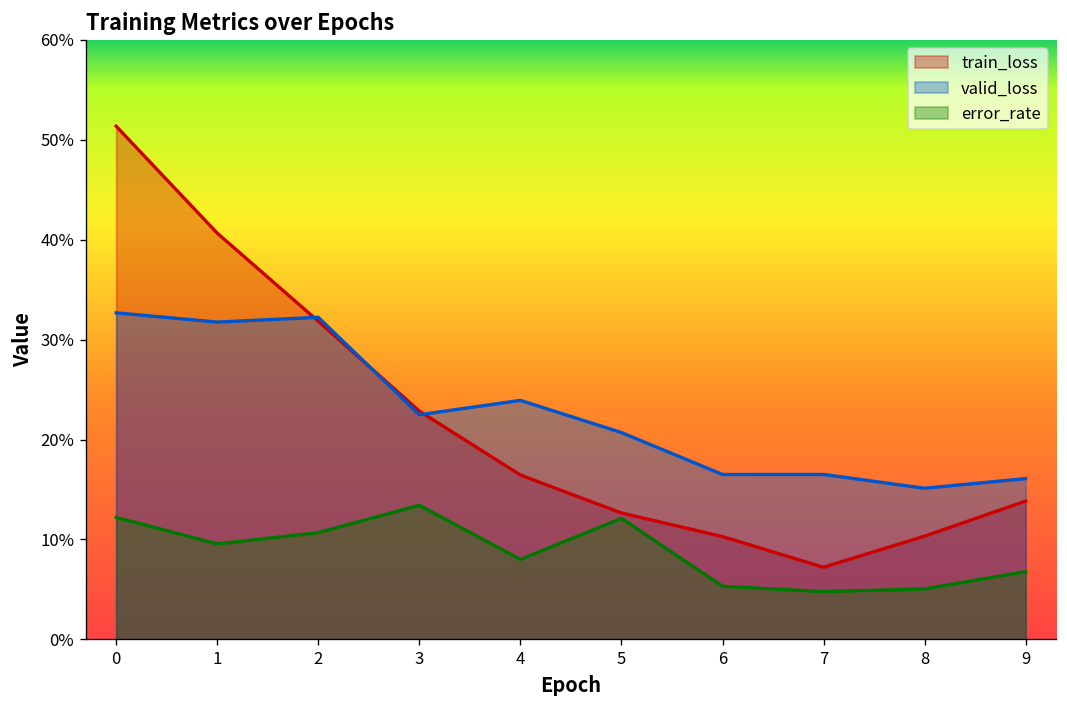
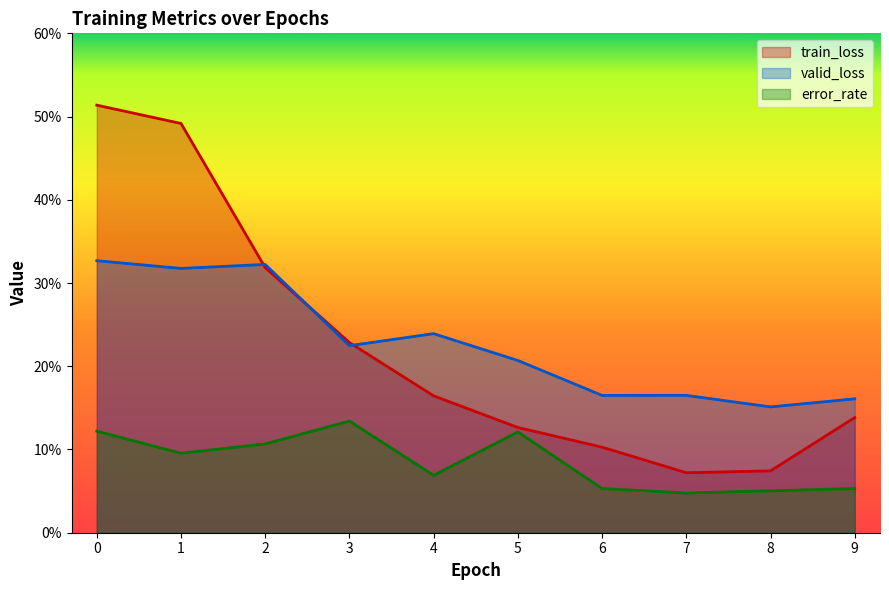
  {
    "train_loss": {
      "0": "51%",
-     "1": "41%",
+     "1": "49%",
      "2": "32%",
      "3": "23%",
      "4": "16%",
      "5": "13%",
      "6": "10%",
      "7": "7%",
-     "8": "10%",
+     "8": "7%",
      "9": "14%"
    },
    "valid_loss": {
      "0": "33%",
      "1": "32%",
      "2": "32%",
      "3": "22%",
      "4": "24%",
      "5": "21%",
      "6": "16%",
      "7": "17%",
      "8": "15%",
      "9": "16%"
    },
    "error_rate": {
      "0": "12%",
      "1": "10%",
      "2": "11%",
      "3": "13%",
-     "4": "8%",
+     "4": "7%",
      "5": "12%",
      "6": "5%",
      "7": "5%",
      "8": "5%",
-     "9": "7%"
+     "9": "5%"
    }
  }
